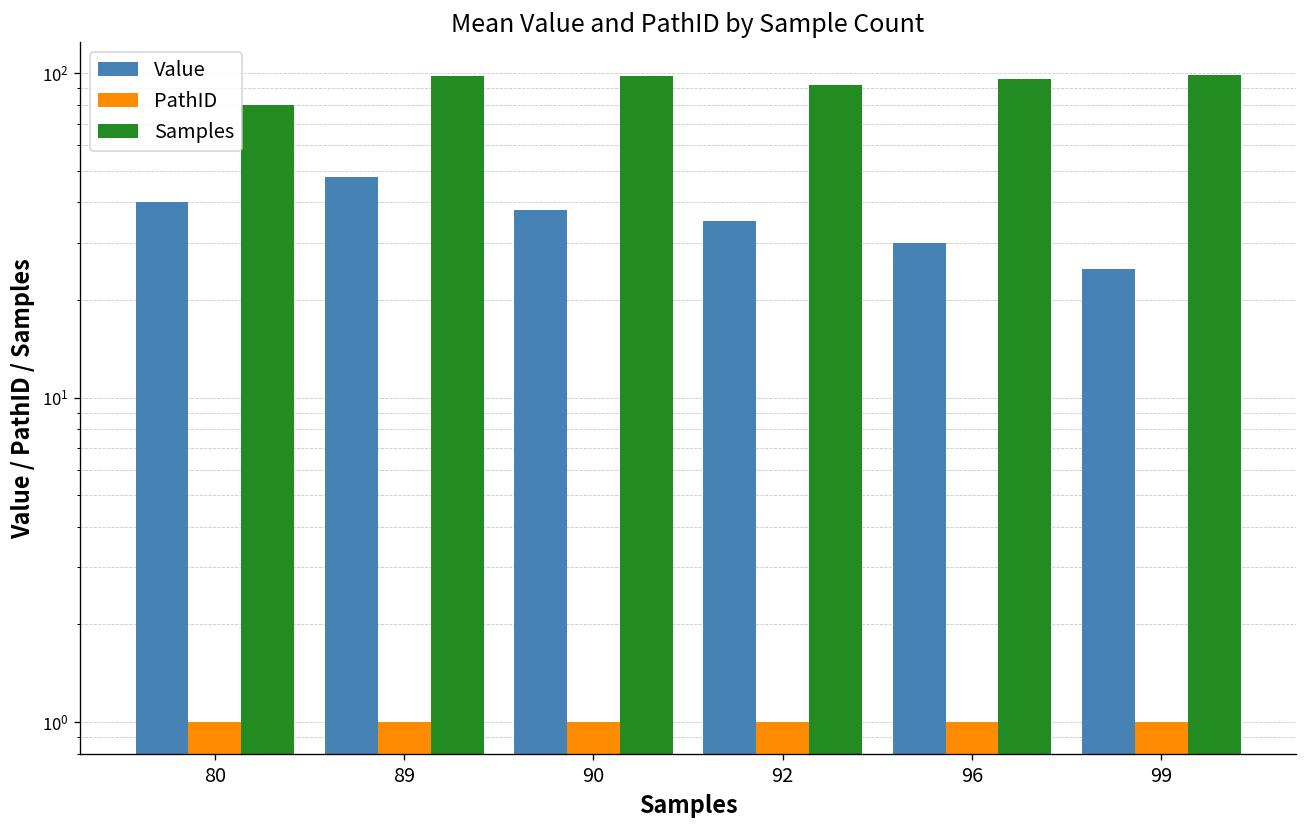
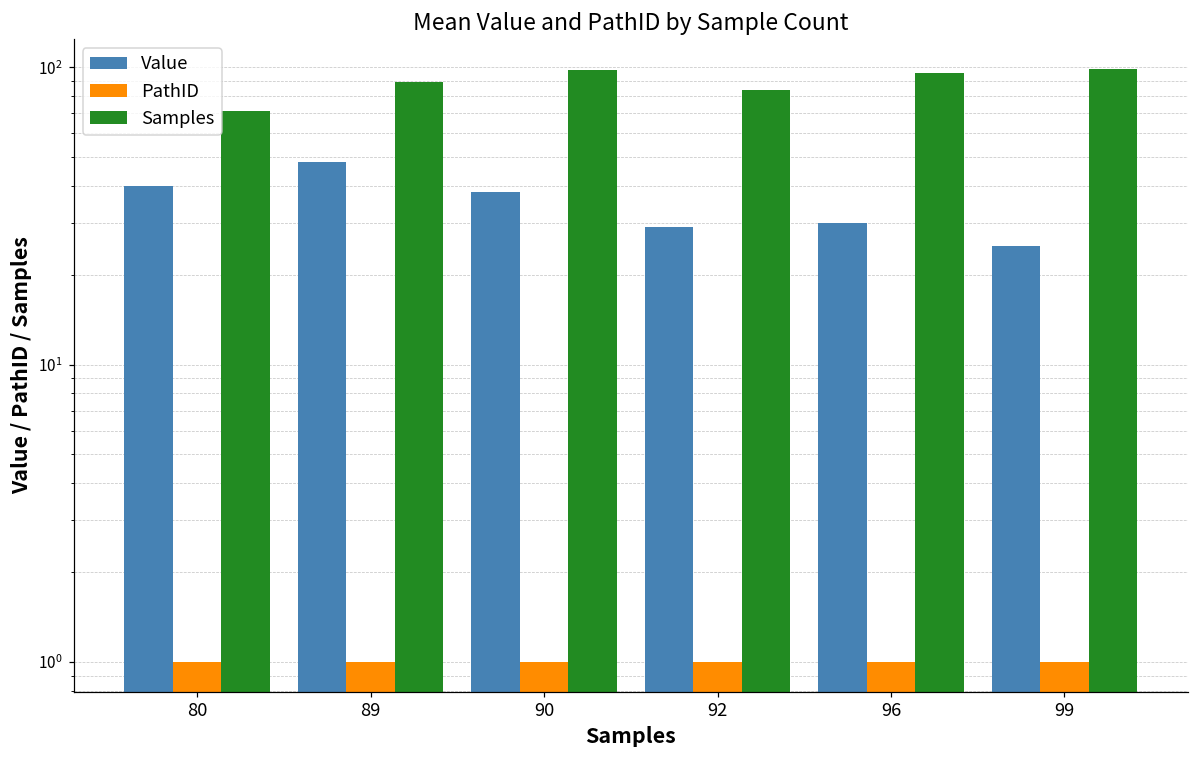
  {
    "Value": {
      "80": 40,
      "89": 48,
      "90": 38,
-     "92": 35,
+     "92": 29,
      "96": 30,
      "99": 25
    },
    "PathID": {
      "80": 1,
      "89": 1,
      "90": 1,
      "92": 1,
      "96": 1,
      "99": 1
    },
    "Samples": {
-     "80": 80,
-     "89": 98,
+     "80": 71,
+     "89": 89,
      "90": 98,
-     "92": 92,
+     "92": 84,
      "96": 96,
      "99": 99
    }
  }
